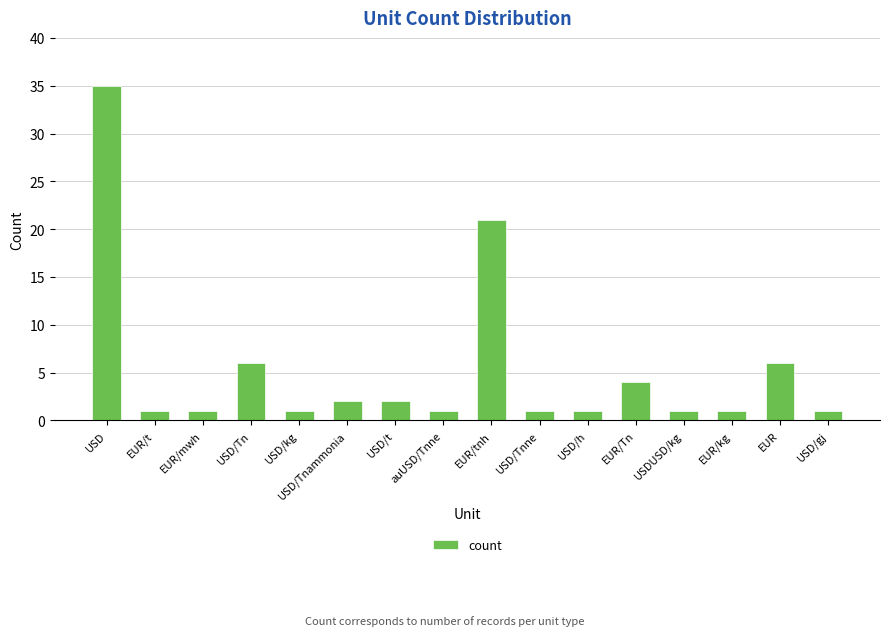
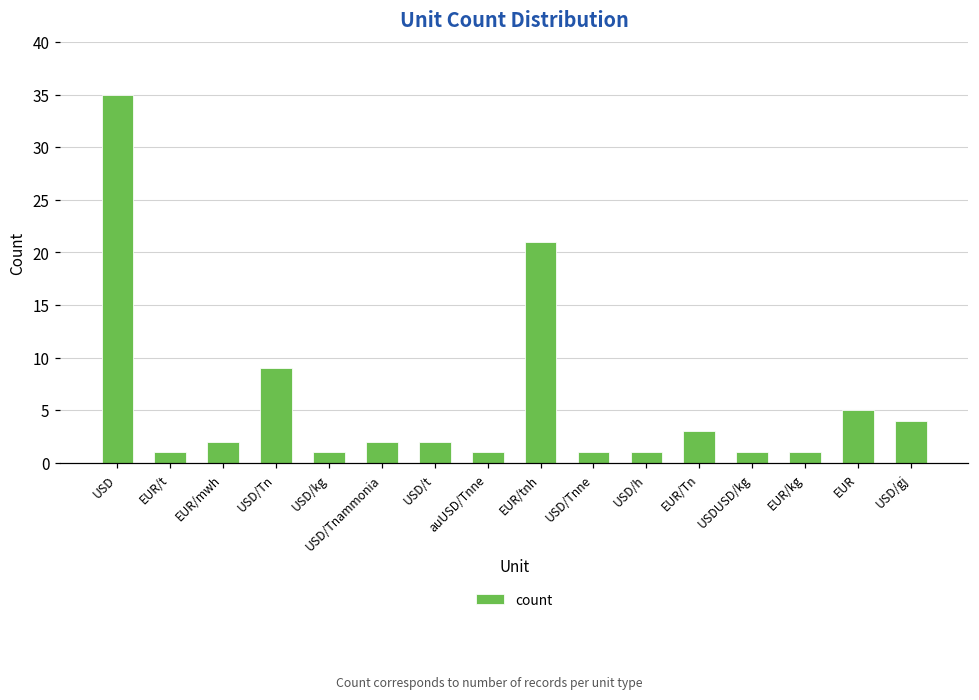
  {
    "USD": 35,
    "EUR/t": 1,
-   "EUR/mwh": 1,
-   "USD/Tn": 6,
+   "EUR/mwh": 2,
+   "USD/Tn": 9,
    "USD/kg": 1,
    "USD/Tnammonia": 2,
    "USD/t": 2,
    "auUSD/Tnne": 1,
    "EUR/tnh": 21,
    "USD/Tnne": 1,
    "USD/h": 1,
-   "EUR/Tn": 4,
+   "EUR/Tn": 3,
    "USDUSD/kg": 1,
    "EUR/kg": 1,
-   "EUR": 6,
-   "USD/gj": 1
+   "EUR": 5,
+   "USD/gj": 4
  }
